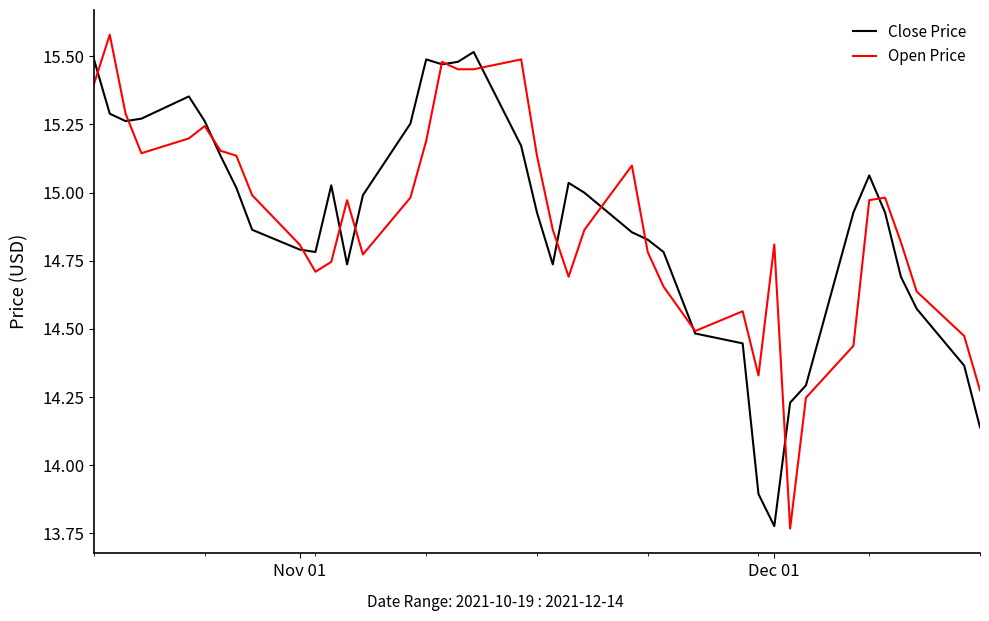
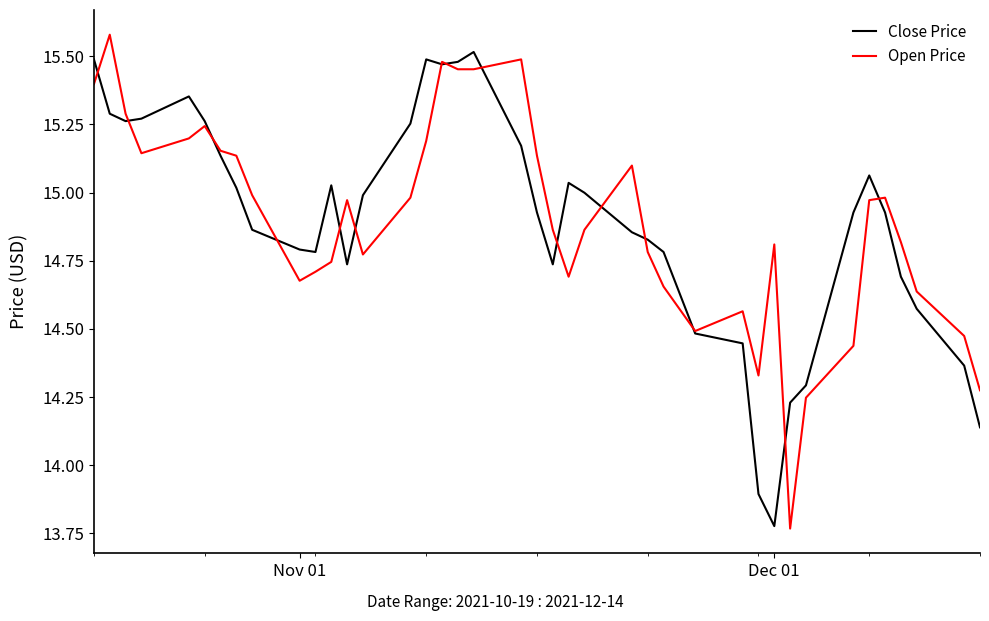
  {
    "Close Price": {
      "Nov 01": 14.79,
      "Dec 01": 13.78
    },
    "Open Price": {
-     "Nov 01": 14.81,
+     "Nov 01": 14.68,
      "Dec 01": 14.81
    }
  }
